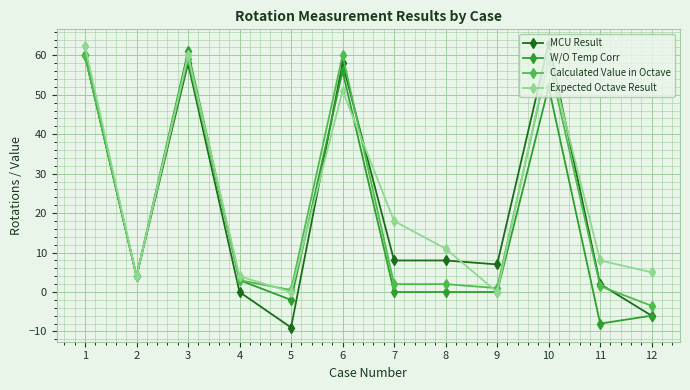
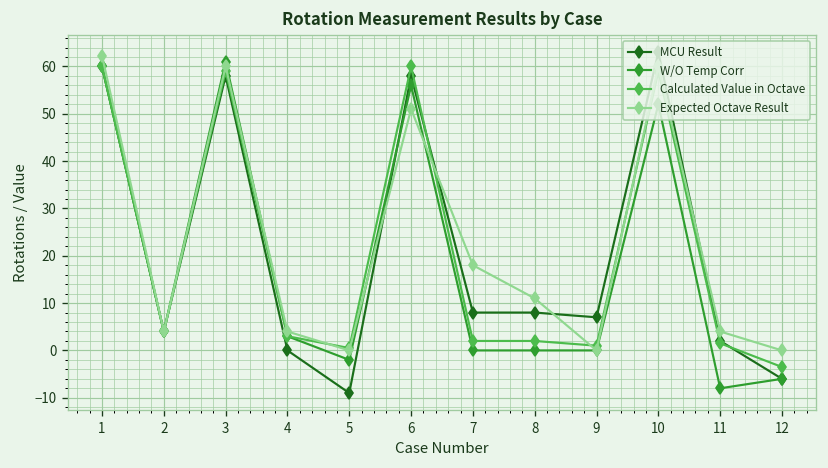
  {
    "Expected Octave Result": {
      "1": 62,
      "3": 60,
      "4": 4,
      "6": 51,
      "7": 18,
      "8": 11,
-     "11": 8,
-     "12": 5
+     "11": 4,
+     "12": 0
    }
  }
